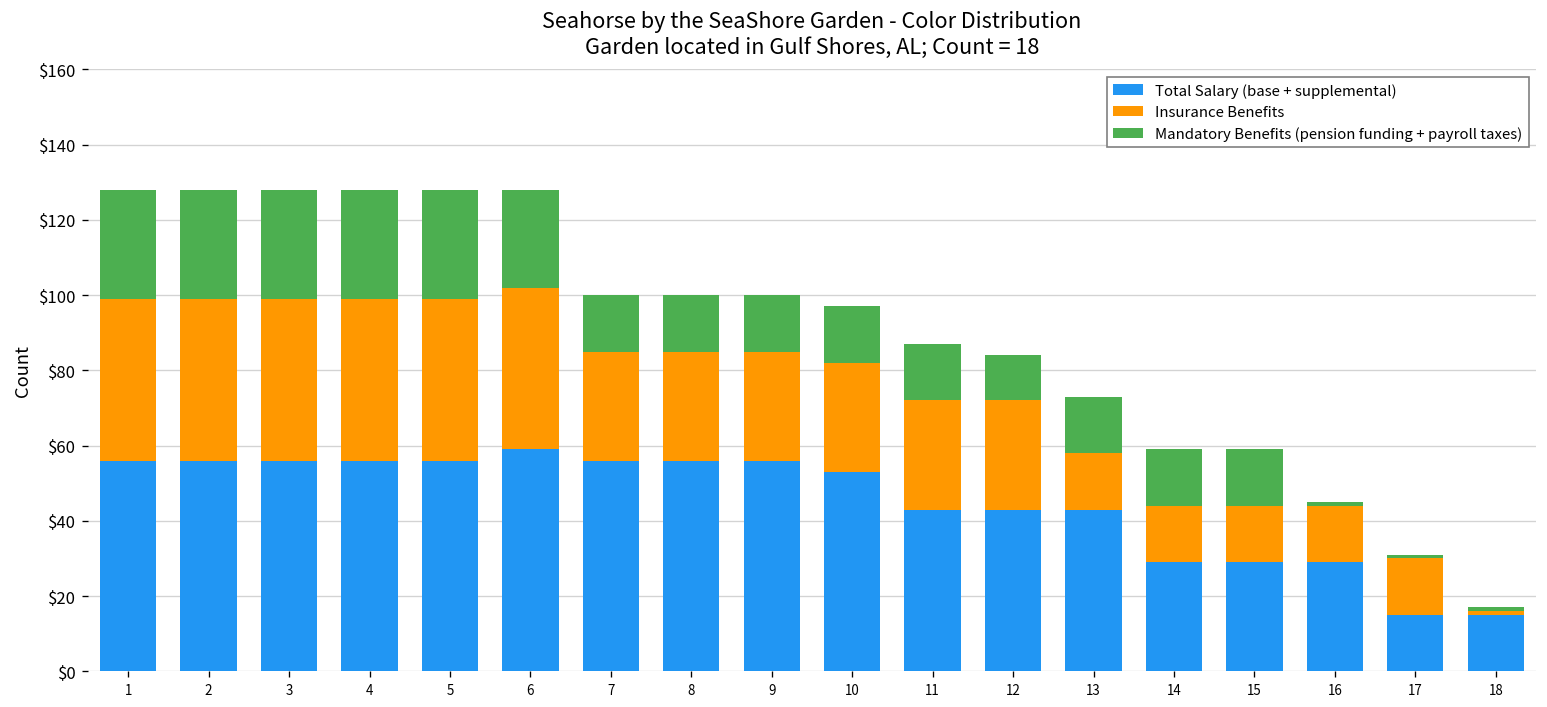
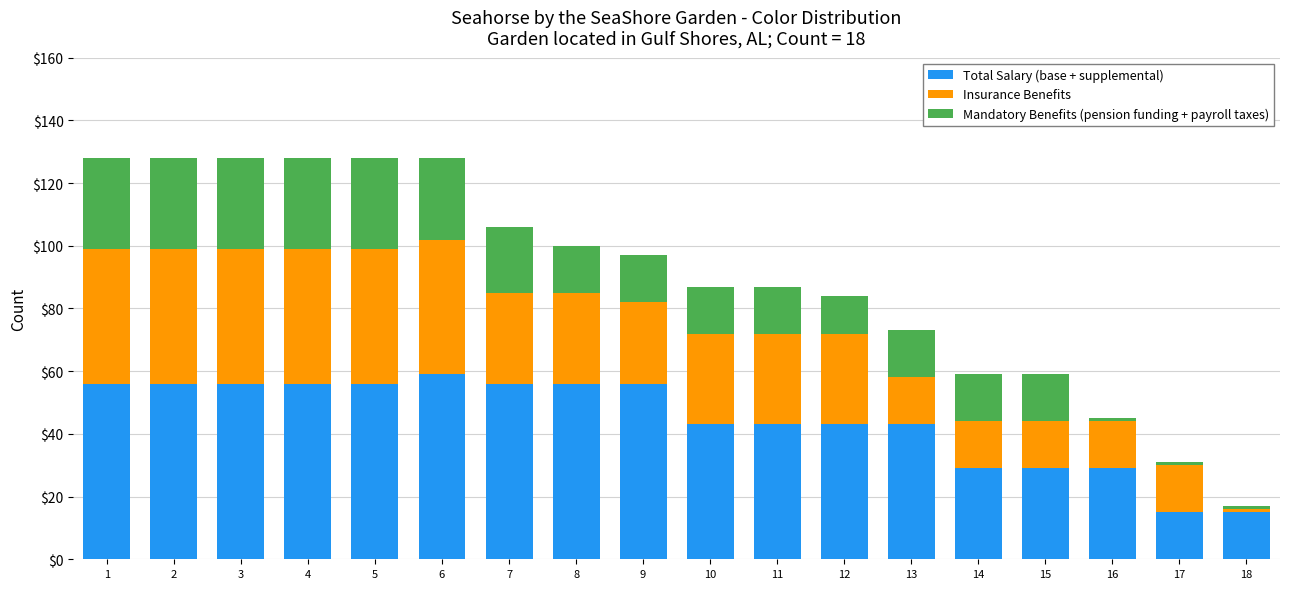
  {
    "Total Salary (base + supplemental)": {
      "1": "$56",
      "2": "$56",
      "3": "$56",
      "4": "$56",
      "5": "$56",
      "6": "$59",
      "7": "$56",
      "8": "$56",
      "9": "$56",
-     "10": "$53",
+     "10": "$43",
      "11": "$43",
      "12": "$43",
      "13": "$43",
      "14": "$29",
      "15": "$29",
      "16": "$29",
      "17": "$15",
      "18": "$15"
    },
    "Insurance Benefits": {
      "1": "$43",
      "2": "$43",
      "3": "$43",
      "4": "$43",
      "5": "$43",
      "6": "$43",
      "7": "$29",
      "8": "$29",
-     "9": "$29",
+     "9": "$26",
      "10": "$29",
      "11": "$29",
      "12": "$29",
      "13": "$15",
      "14": "$15",
      "15": "$15",
      "16": "$15",
      "17": "$15",
      "18": "$1"
    },
    "Mandatory Benefits (pension funding + payroll taxes)": {
      "1": "$29",
      "2": "$29",
      "3": "$29",
      "4": "$29",
      "5": "$29",
      "6": "$26",
-     "7": "$15",
+     "7": "$21",
      "8": "$15",
      "9": "$15",
      "10": "$15",
      "11": "$15",
      "12": "$12",
      "13": "$15",
      "14": "$15",
      "15": "$15",
      "16": "$1",
      "17": "$1",
      "18": "$1"
    }
  }
